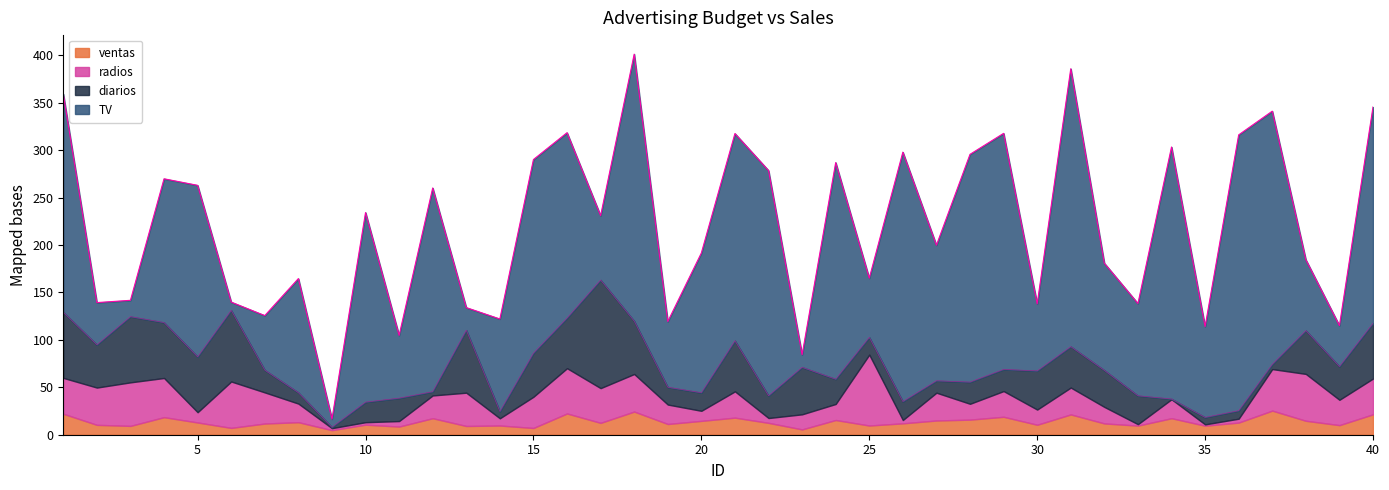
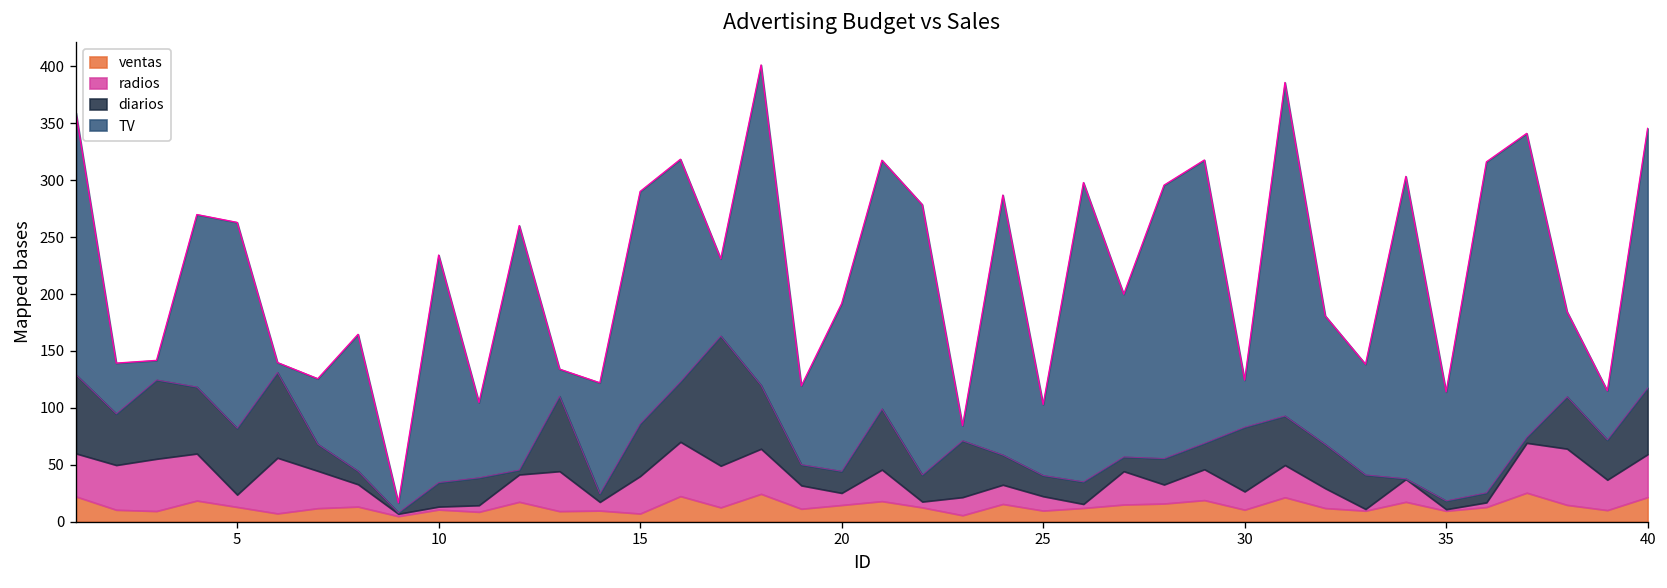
  {
    "ventas": {
      "5": 10,
      "15": 10,
      "20": 10,
      "25": 10,
      "30": 10,
      "40": 20
    },
    "radios": {
      "5": 10,
      "15": 30,
      "20": 10,
-     "25": 70,
+     "25": 10,
      "30": 20,
      "40": 40
    },
    "diarios": {
      "5": 60,
      "10": 20,
      "15": 50,
      "20": 20,
      "25": 20,
-     "30": 40,
+     "30": 60,
      "35": 10,
      "40": 60
    },
    "TV": {
      "5": 180,
      "10": 200,
      "15": 200,
      "20": 150,
      "25": 60,
-     "30": 70,
+     "30": 40,
      "35": 100,
      "40": 230
    }
  }
